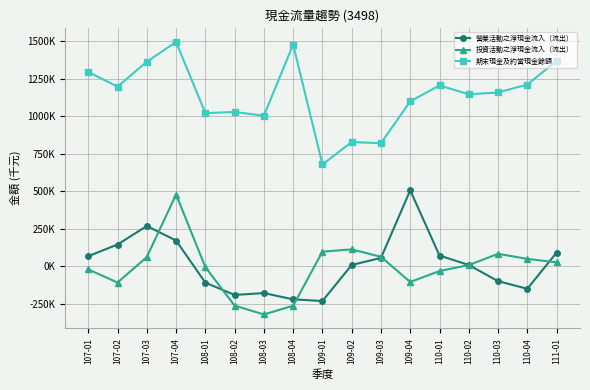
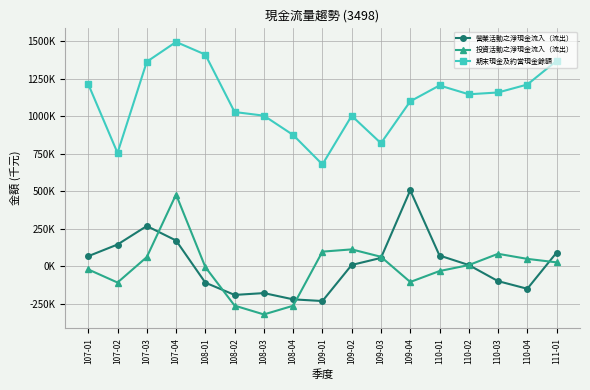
  {
    "期末現金及約當現金餘額": {
-     "107-01": 1300000,
-     "107-02": 1200000,
+     "107-01": 1220000,
+     "107-02": 760000,
      "107-03": 1360000,
      "107-04": 1500000,
-     "108-01": 1020000,
+     "108-01": 1410000,
      "108-02": 1030000,
      "108-03": 1000000,
-     "108-04": 1480000,
+     "108-04": 880000,
      "109-01": 680000,
-     "109-02": 830000,
+     "109-02": 1000000,
      "109-03": 820000,
      "109-04": 1100000,
      "110-01": 1210000,
      "110-02": 1150000,
      "110-03": 1160000,
      "110-04": 1210000
    }
  }
